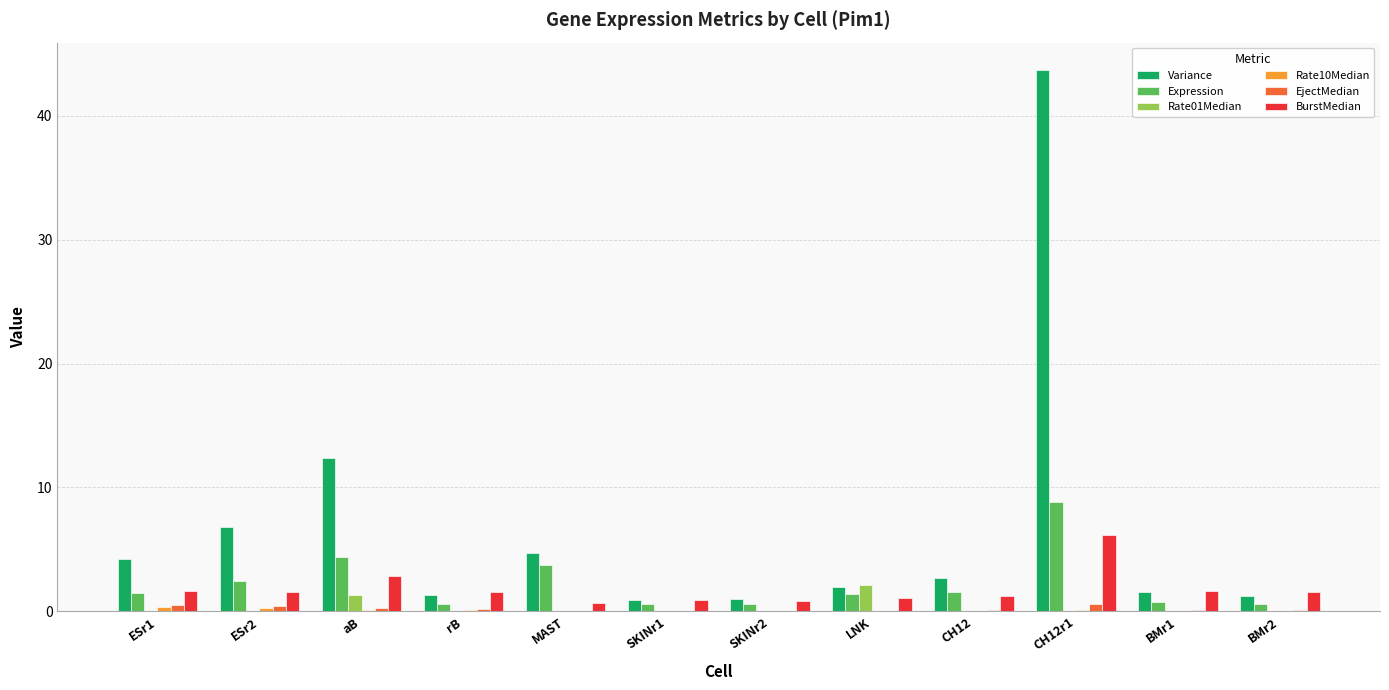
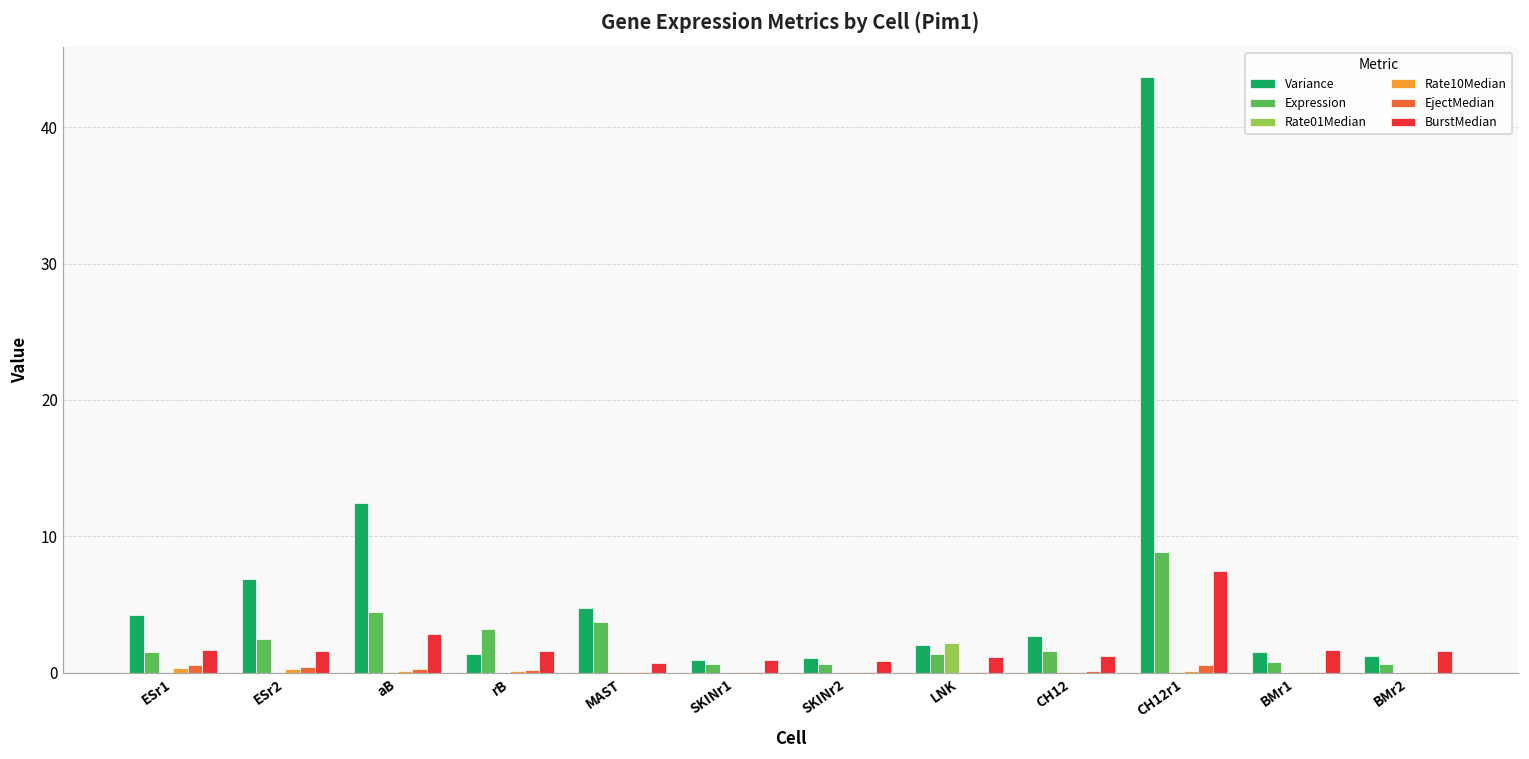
  {
    "Variance": {
      "ESr1": 4.2,
      "ESr2": 6.8,
      "aB": 12.4,
      "rB": 1.3,
      "MAST": 4.7,
      "SKINr1": 0.9,
      "SKINr2": 1.0,
      "LNK": 2.0,
      "CH12": 2.7,
      "CH12r1": 43.7,
      "BMr1": 1.5,
      "BMr2": 1.2
    },
    "Expression": {
      "ESr1": 1.5,
      "ESr2": 2.5,
      "aB": 4.4,
-     "rB": 0.6,
+     "rB": 3.2,
      "MAST": 3.7,
      "SKINr1": 0.6,
      "SKINr2": 0.6,
      "LNK": 1.4,
      "CH12": 1.6,
      "CH12r1": 8.8,
      "BMr1": 0.8,
      "BMr2": 0.6
    },
    "Rate01Median": {
-     "aB": 1.3,
+     "aB": 0.0,
      "LNK": 2.1
    },
    "BurstMedian": {
      "ESr1": 1.7,
      "ESr2": 1.6,
      "aB": 2.8,
      "rB": 1.6,
      "MAST": 0.7,
      "SKINr1": 0.9,
      "SKINr2": 0.8,
      "LNK": 1.1,
      "CH12": 1.2,
-     "CH12r1": 6.2,
+     "CH12r1": 7.4,
      "BMr1": 1.7,
      "BMr2": 1.6
    }
  }
